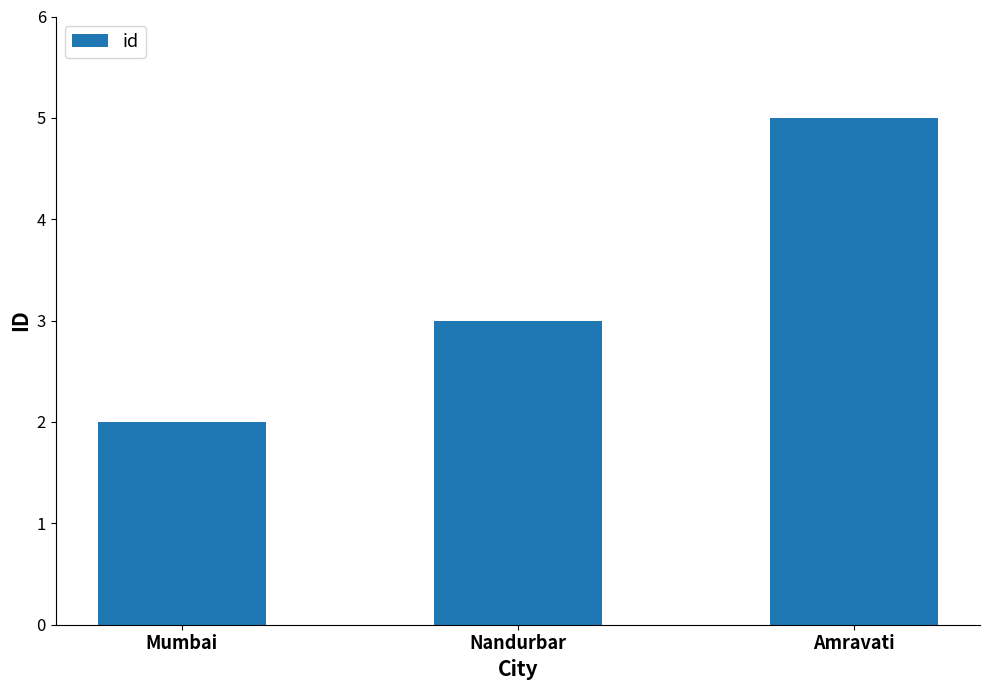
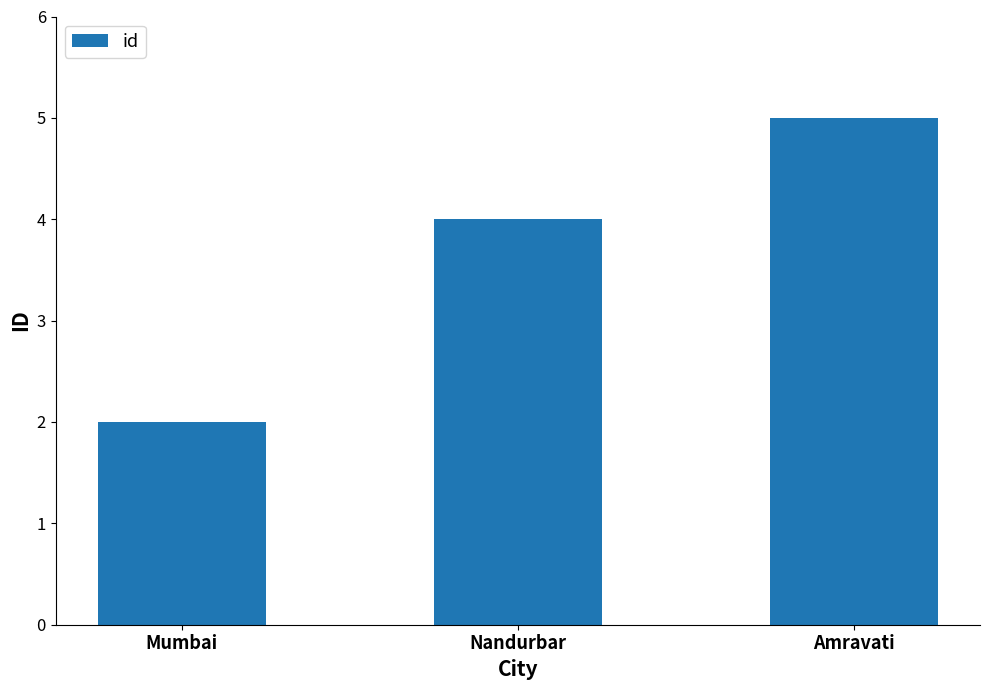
  {
    "Mumbai": 2,
-   "Nandurbar": 3,
+   "Nandurbar": 4,
    "Amravati": 5
  }
